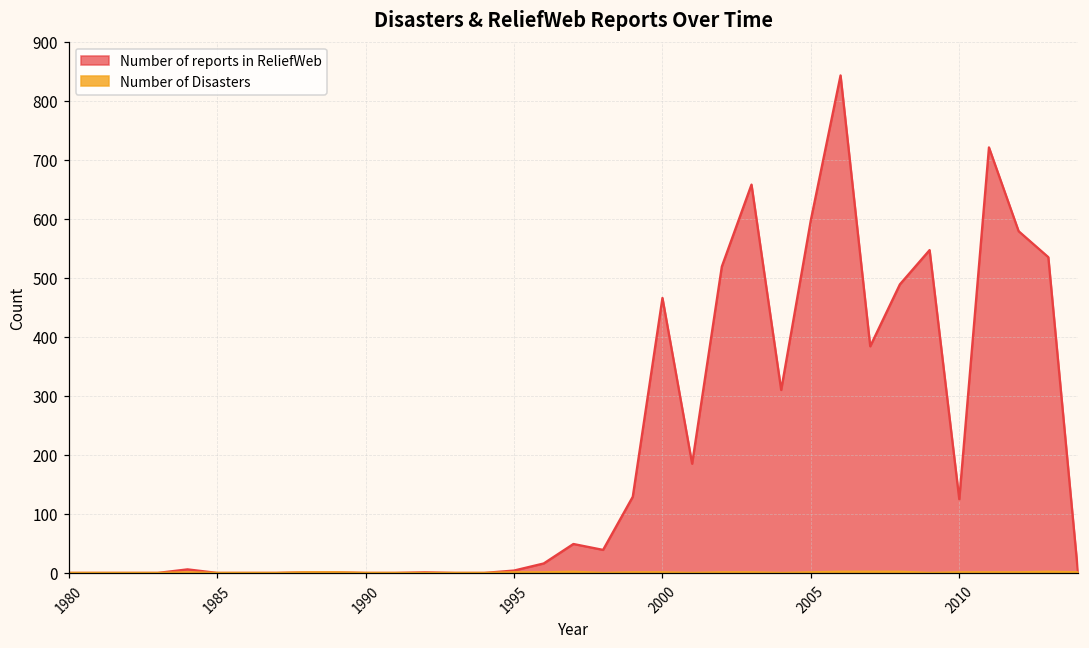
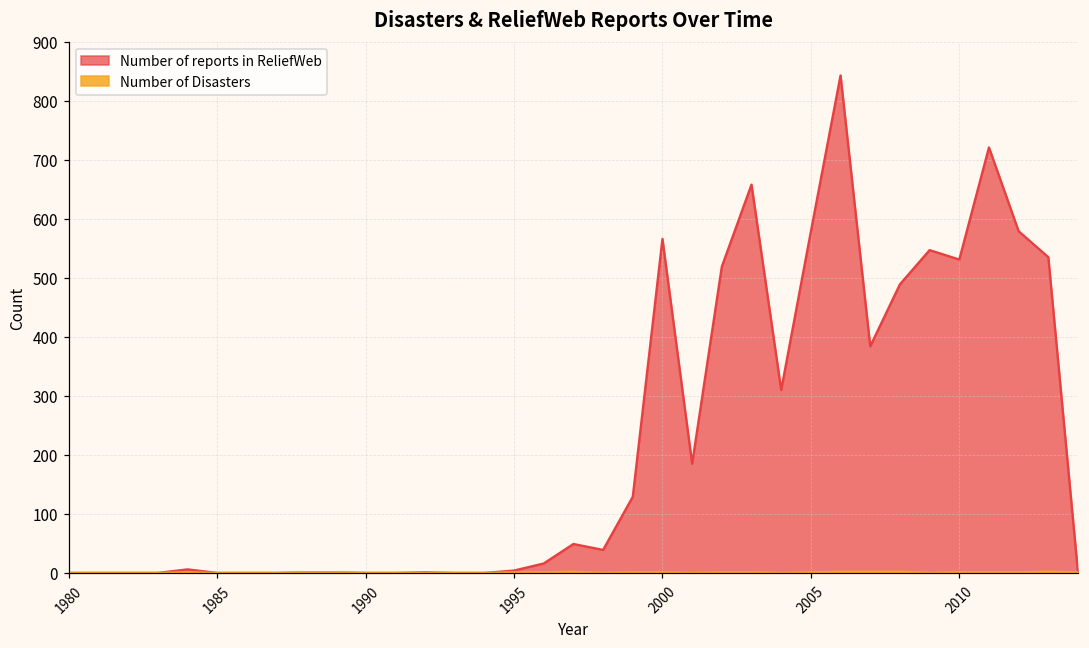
  {
    "Number of reports in ReliefWeb": {
-     "2000": 470,
-     "2005": 600,
-     "2010": 120
+     "2000": 570,
+     "2005": 580,
+     "2010": 530
    },
    "Number of Disasters": {
      "2000": 0,
      "2005": 0,
      "2010": 0
    }
  }
